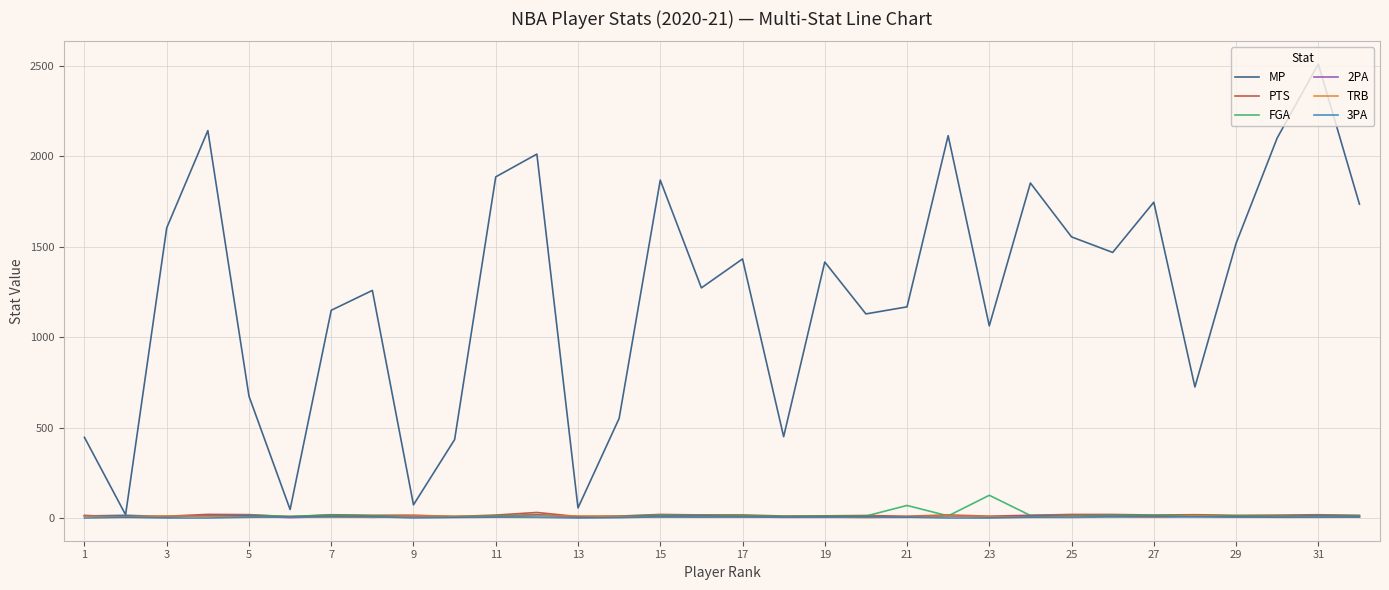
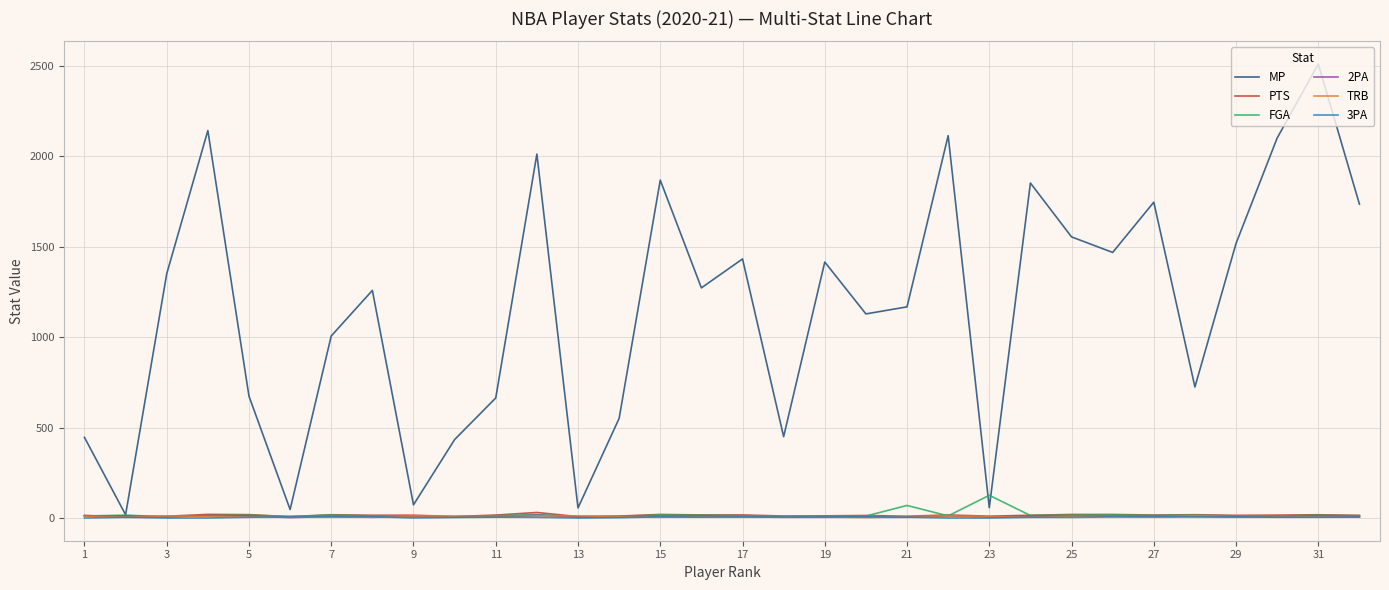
  {
    "MP": {
      "1": 450,
-     "3": 1610,
+     "3": 1350,
      "5": 670,
-     "7": 1150,
+     "7": 1010,
      "9": 70,
-     "11": 1890,
+     "11": 660,
      "13": 60,
      "15": 1870,
      "17": 1430,
      "19": 1420,
      "21": 1170,
-     "23": 1060,
+     "23": 60,
      "25": 1560,
      "27": 1750,
      "29": 1520
    },
    "FGA": {
      "21": 70,
      "23": 130
    }
  }
